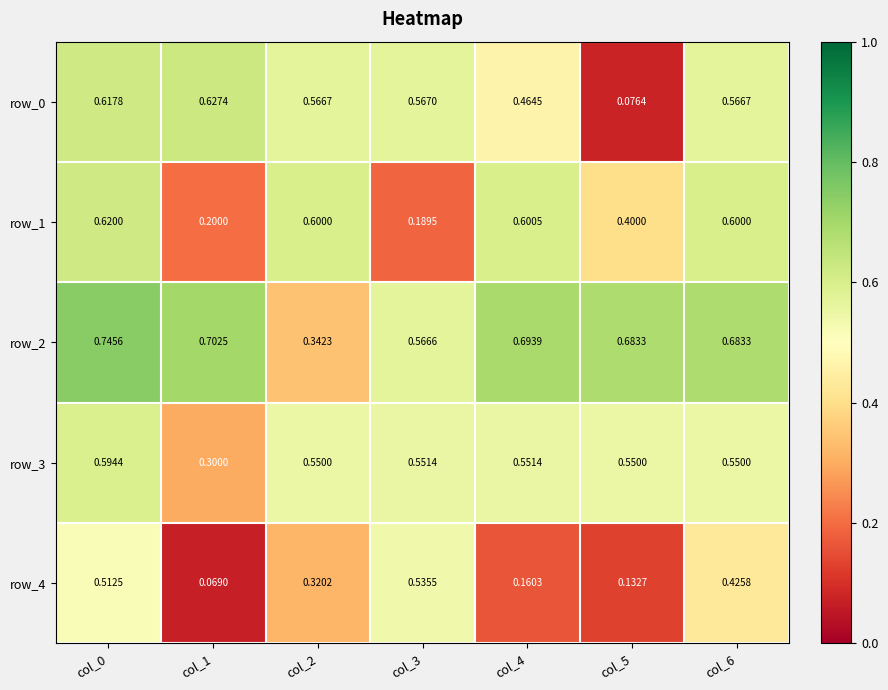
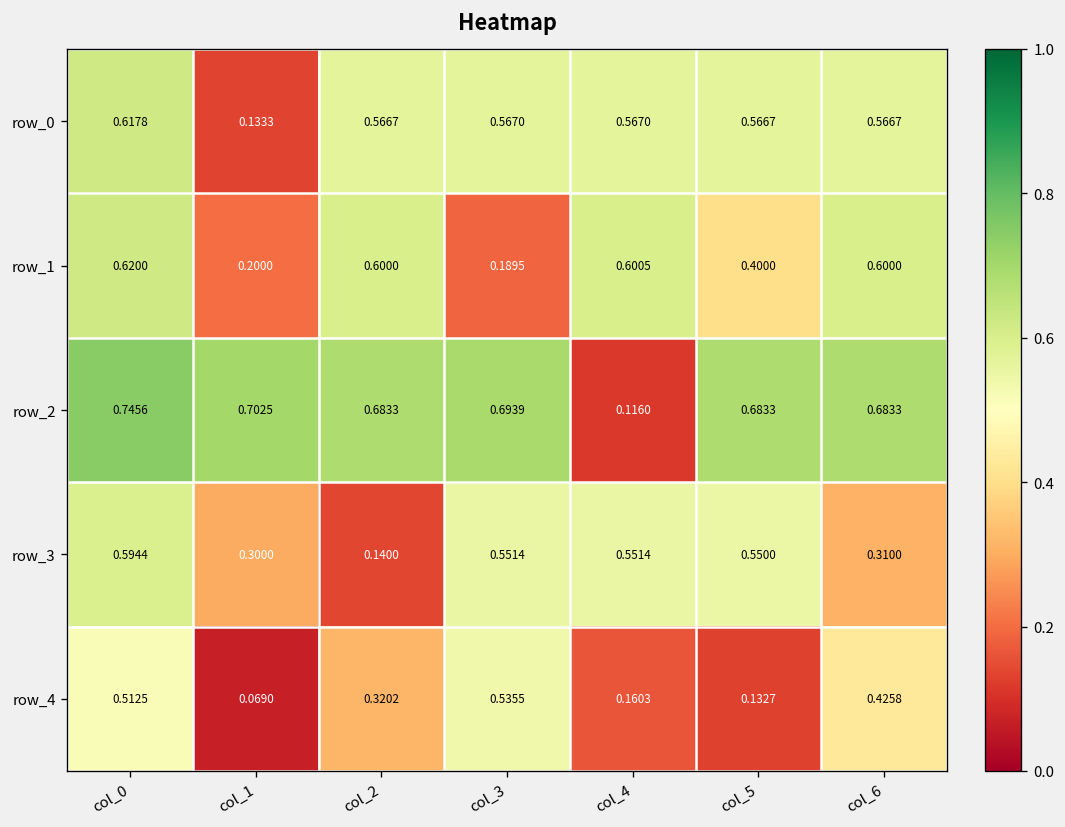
  {
    "row_0": {
      "col_0": 0.6178,
-     "col_1": 0.6274,
+     "col_1": 0.1333,
      "col_2": 0.5667,
      "col_3": 0.5670,
-     "col_4": 0.4645,
-     "col_5": 0.0764,
+     "col_4": 0.5670,
+     "col_5": 0.5667,
      "col_6": 0.5667
    },
    "row_1": {
      "col_0": 0.6200,
      "col_1": 0.2000,
      "col_2": 0.6000,
      "col_3": 0.1895,
      "col_4": 0.6005,
      "col_5": 0.4000,
      "col_6": 0.6000
    },
    "row_2": {
      "col_0": 0.7456,
      "col_1": 0.7025,
-     "col_2": 0.3423,
-     "col_3": 0.5666,
-     "col_4": 0.6939,
+     "col_2": 0.6833,
+     "col_3": 0.6939,
+     "col_4": 0.1160,
      "col_5": 0.6833,
      "col_6": 0.6833
    },
    "row_3": {
      "col_0": 0.5944,
      "col_1": 0.3000,
-     "col_2": 0.5500,
+     "col_2": 0.1400,
      "col_3": 0.5514,
      "col_4": 0.5514,
      "col_5": 0.5500,
-     "col_6": 0.5500
+     "col_6": 0.3100
    },
    "row_4": {
      "col_0": 0.5125,
      "col_1": 0.0690,
      "col_2": 0.3202,
      "col_3": 0.5355,
      "col_4": 0.1603,
      "col_5": 0.1327,
      "col_6": 0.4258
    }
  }
